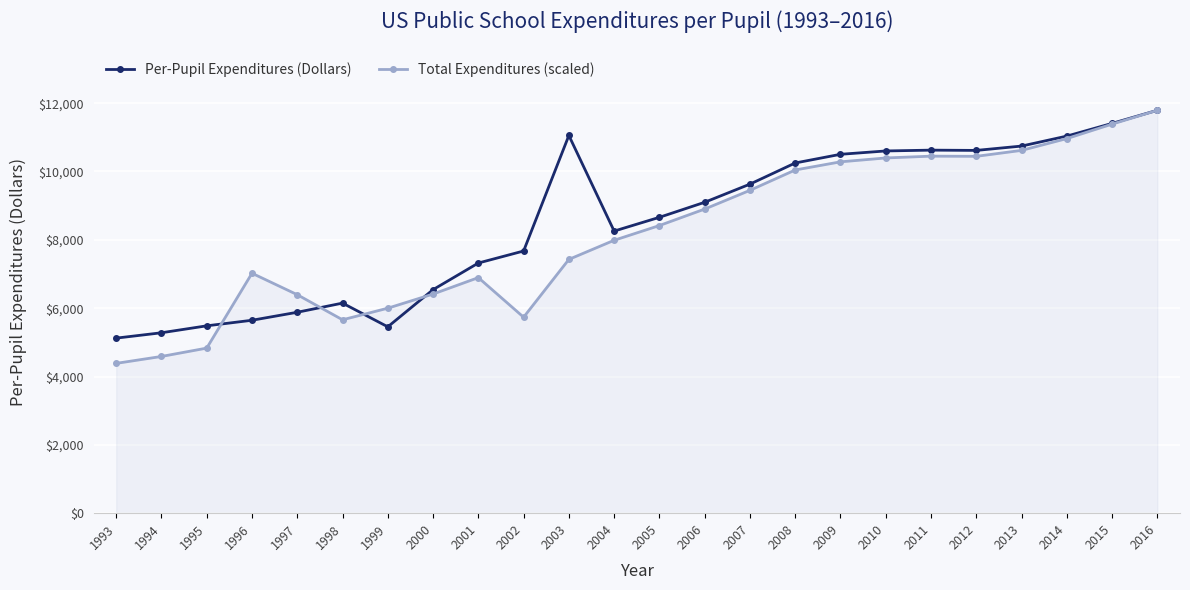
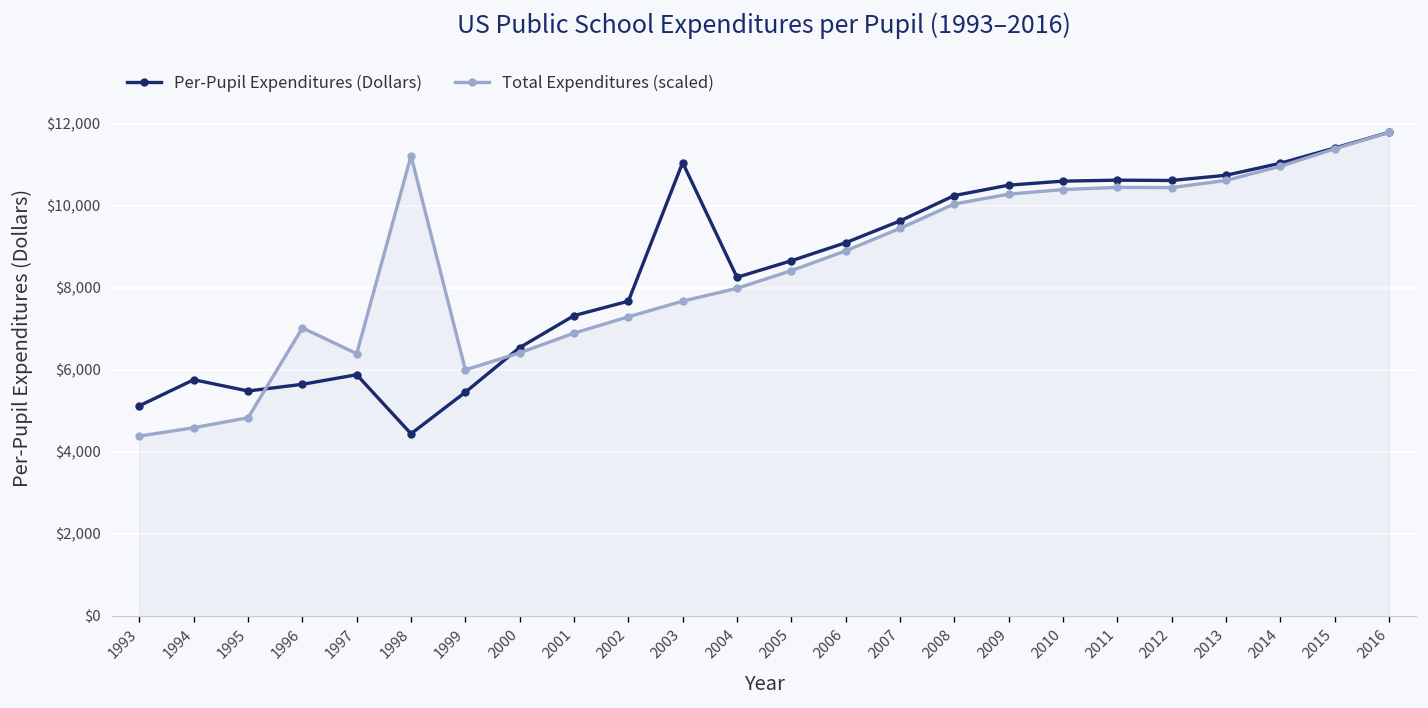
  {
    "Per-Pupil Expenditures (Dollars)": {
      "1993": "$5,100",
-     "1994": "$5,300",
+     "1994": "$5,800",
      "1995": "$5,500",
      "1996": "$5,600",
      "1997": "$5,900",
-     "1998": "$6,100",
+     "1998": "$4,400",
      "1999": "$5,500",
      "2000": "$6,500",
      "2001": "$7,300",
      "2002": "$7,700",
      "2003": "$11,100",
      "2004": "$8,300",
      "2005": "$8,700",
      "2006": "$9,100",
      "2007": "$9,600",
      "2008": "$10,200",
      "2009": "$10,500",
      "2010": "$10,600",
      "2011": "$10,600",
      "2012": "$10,600",
      "2013": "$10,700"
    },
    "Total Expenditures (scaled)": {
      "1993": "$4,400",
      "1994": "$4,600",
      "1995": "$4,800",
      "1996": "$7,000",
      "1997": "$6,400",
-     "1998": "$5,700",
+     "1998": "$11,200",
      "1999": "$6,000",
      "2000": "$6,400",
      "2001": "$6,900",
-     "2002": "$5,700",
-     "2003": "$7,400",
+     "2002": "$7,300",
+     "2003": "$7,700",
      "2004": "$8,000",
      "2005": "$8,400",
      "2006": "$8,900",
      "2007": "$9,400",
      "2008": "$10,000",
      "2009": "$10,300",
      "2010": "$10,400",
      "2011": "$10,400",
      "2012": "$10,400",
      "2013": "$10,600"
    }
  }
